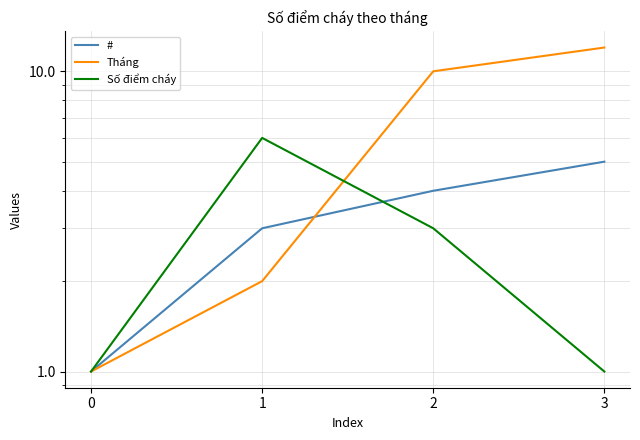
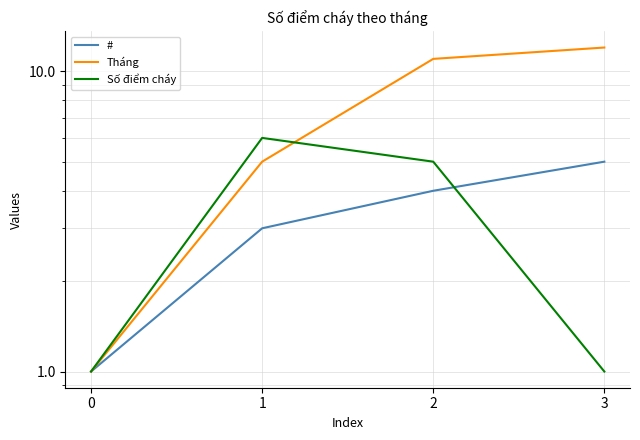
  {
    "#": {
      "1": 3,
      "2": 4,
      "3": 5
    },
    "Tháng": {
-     "1": 2,
-     "2": 10,
+     "1": 5,
+     "2": 11,
      "3": 12
    },
    "Số điểm cháy": {
      "1": 6,
-     "2": 3,
+     "2": 5,
      "3": 1
    }
  }
